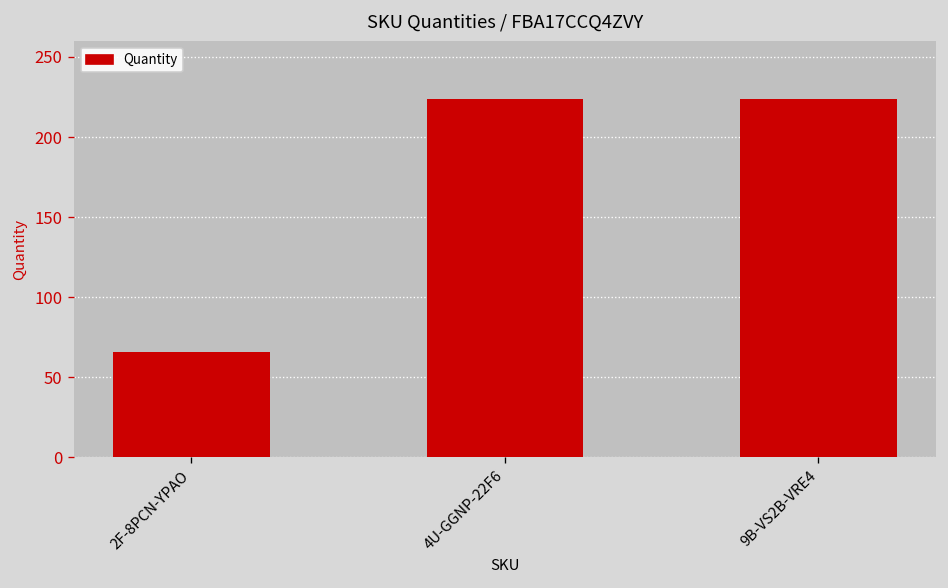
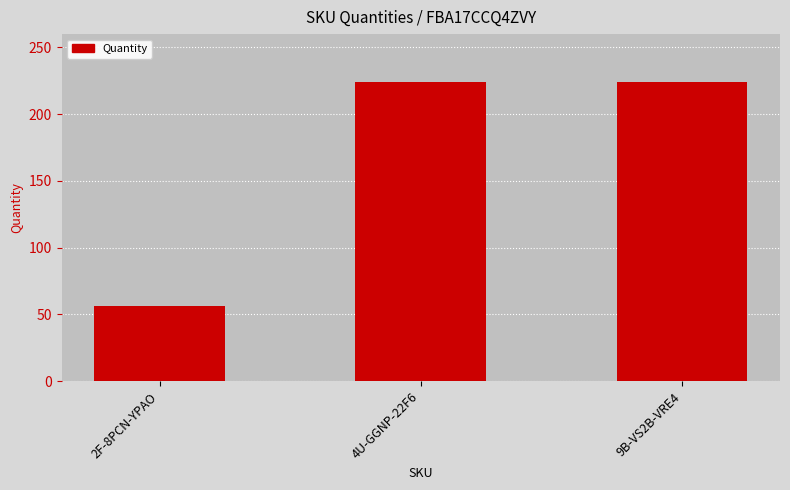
  {
-   "2F-8PCN-YPAO": 66,
+   "2F-8PCN-YPAO": 56,
    "4U-GGNP-22F6": 224,
    "9B-VS2B-VRE4": 224
  }
